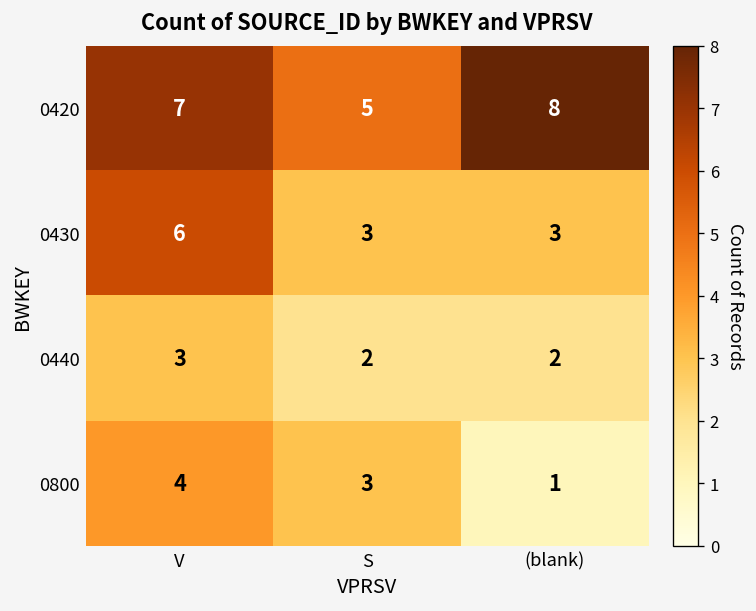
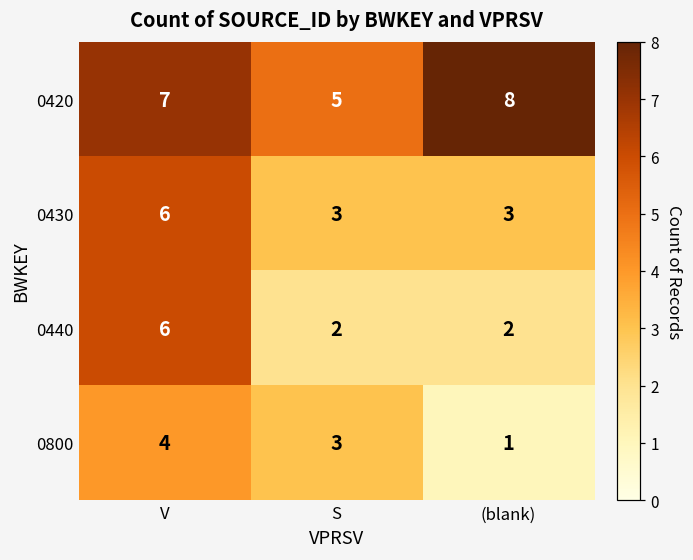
  {
    "0420": {
      "V": 7,
      "S": 5,
      "(blank)": 8
    },
    "0430": {
      "V": 6,
      "S": 3,
      "(blank)": 3
    },
    "0440": {
-     "V": 3,
+     "V": 6,
      "S": 2,
      "(blank)": 2
    },
    "0800": {
      "V": 4,
      "S": 3,
      "(blank)": 1
    }
  }
